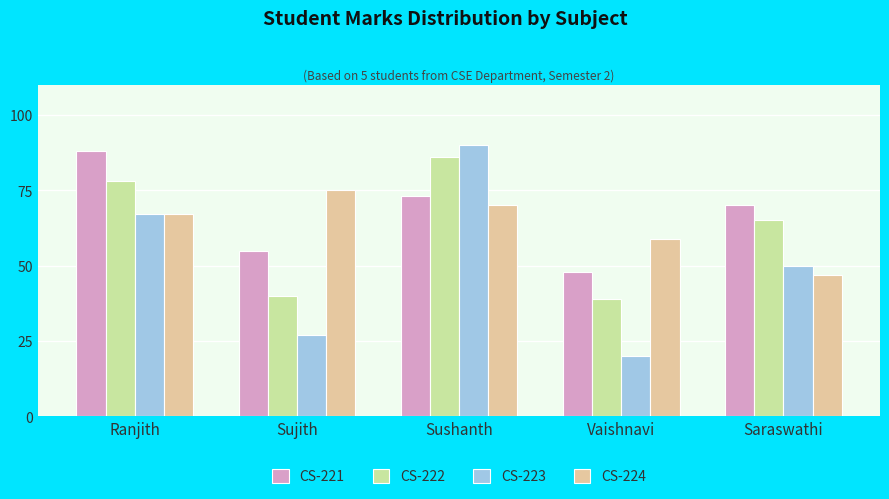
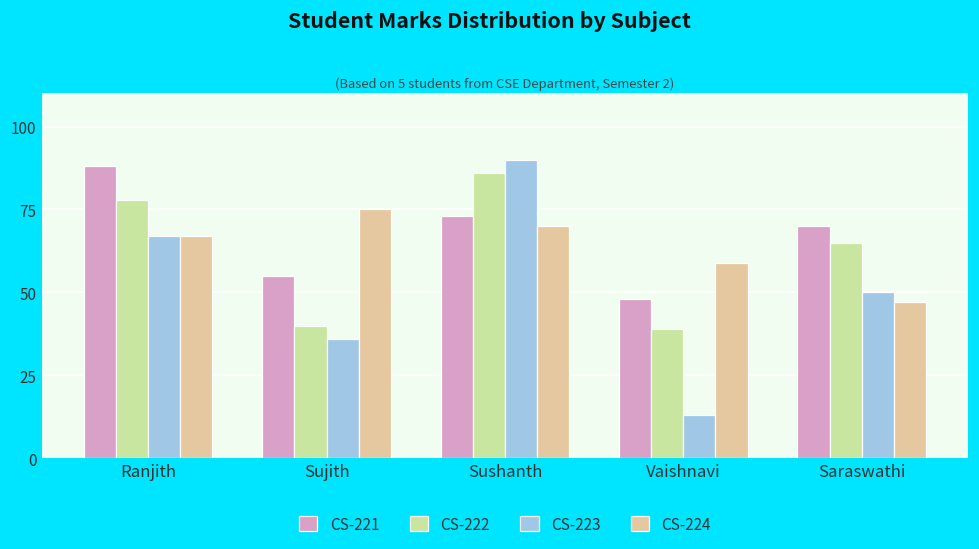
  {
    "CS-223": {
      "Ranjith": 67,
-     "Sujith": 27,
+     "Sujith": 36,
      "Sushanth": 90,
-     "Vaishnavi": 20,
+     "Vaishnavi": 13,
      "Saraswathi": 50
    }
  }
